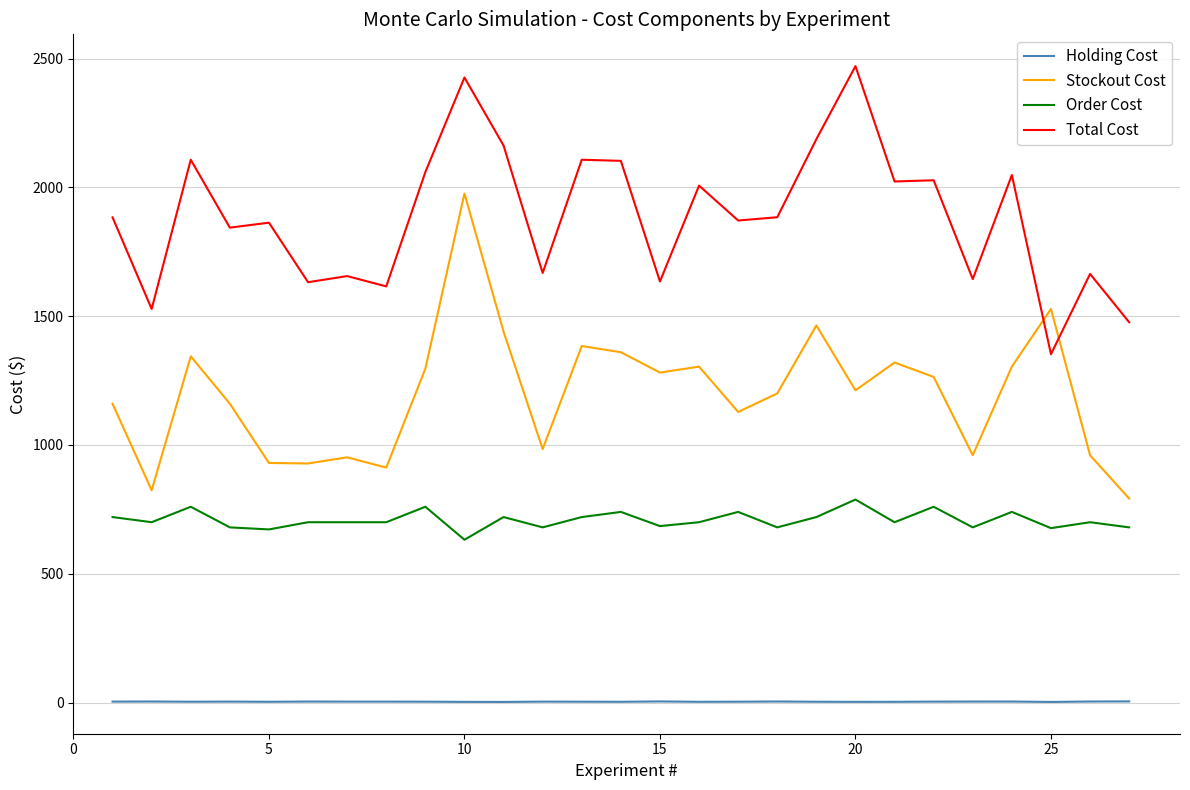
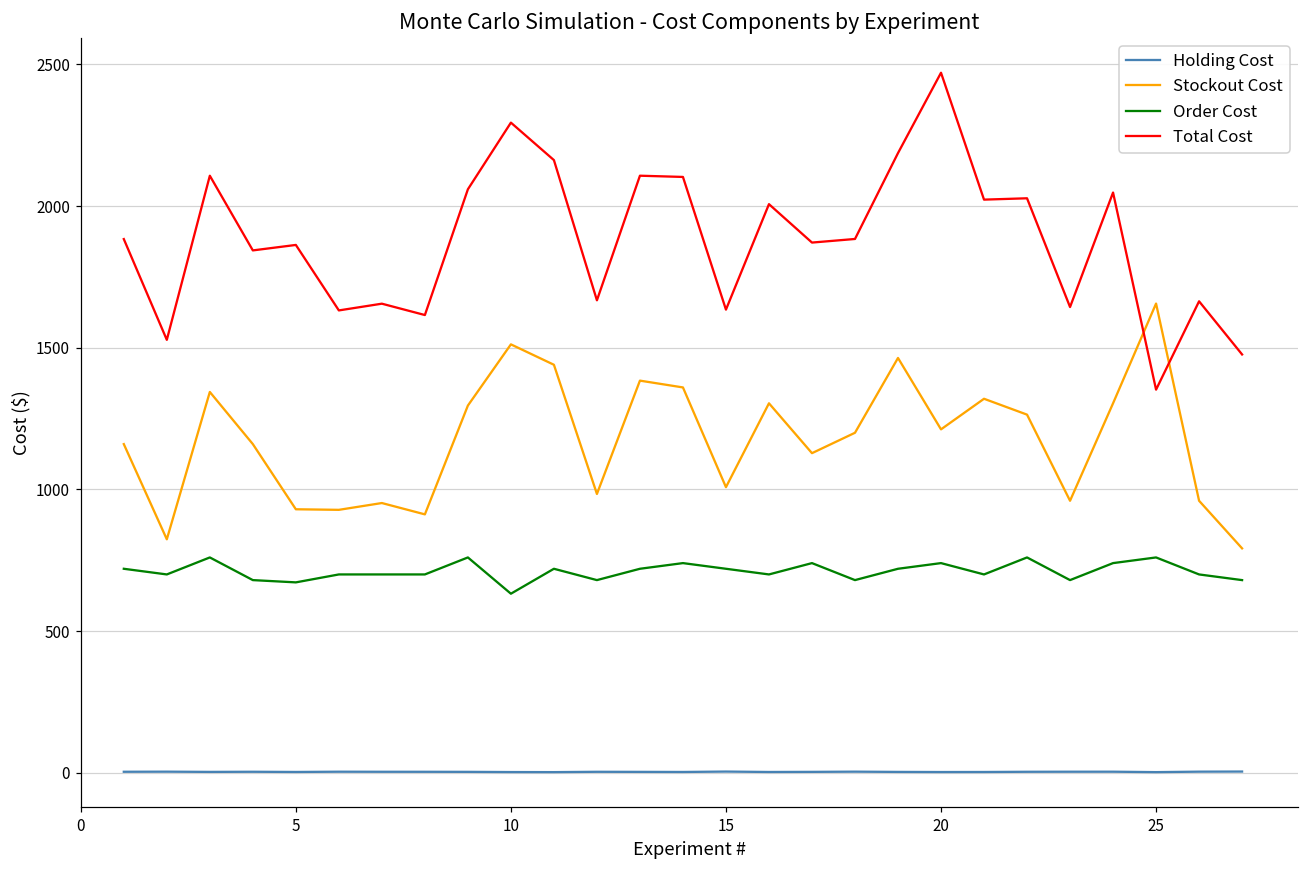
  {
    "Holding Cost": {
      "5": 0,
      "10": 0,
      "15": 0,
      "20": 0,
      "25": 0
    },
    "Stockout Cost": {
      "5": 930,
-     "10": 1980,
-     "15": 1280,
+     "10": 1510,
+     "15": 1010,
      "20": 1210,
-     "25": 1530
+     "25": 1660
    },
    "Order Cost": {
      "5": 670,
      "10": 630,
-     "15": 690,
-     "20": 790,
-     "25": 680
+     "15": 720,
+     "20": 740,
+     "25": 760
    },
    "Total Cost": {
      "5": 1860,
-     "10": 2430,
+     "10": 2290,
      "15": 1630,
      "20": 2470,
      "25": 1350
    }
  }
